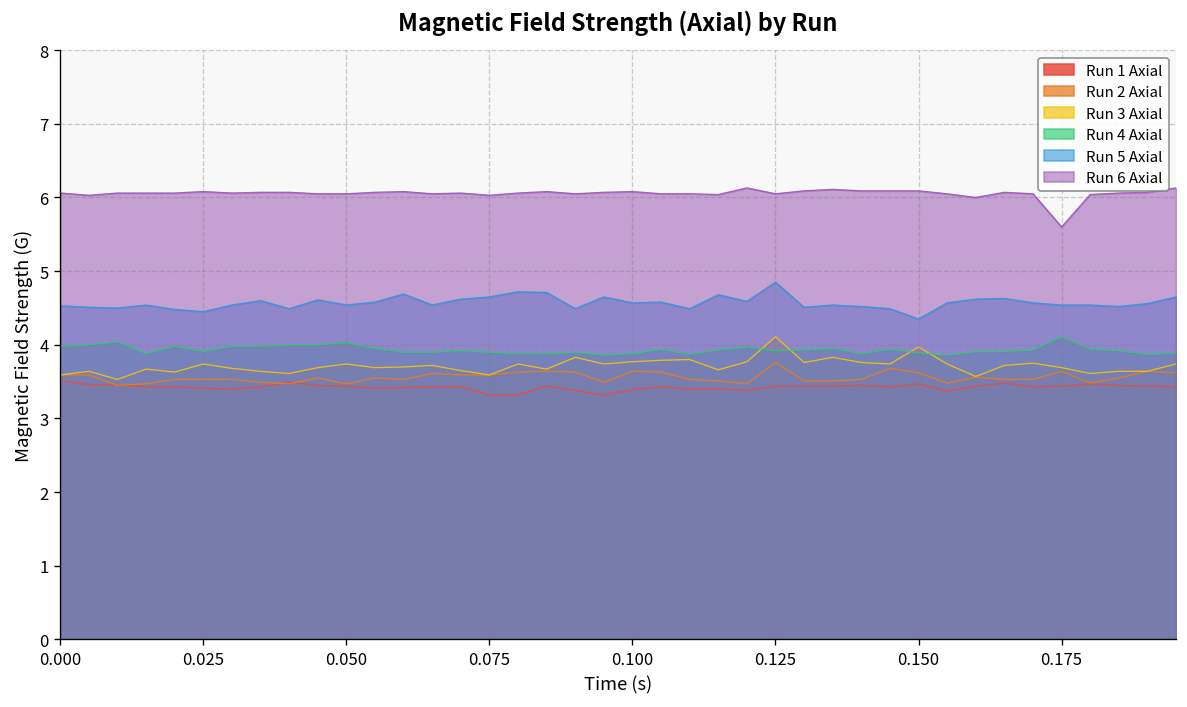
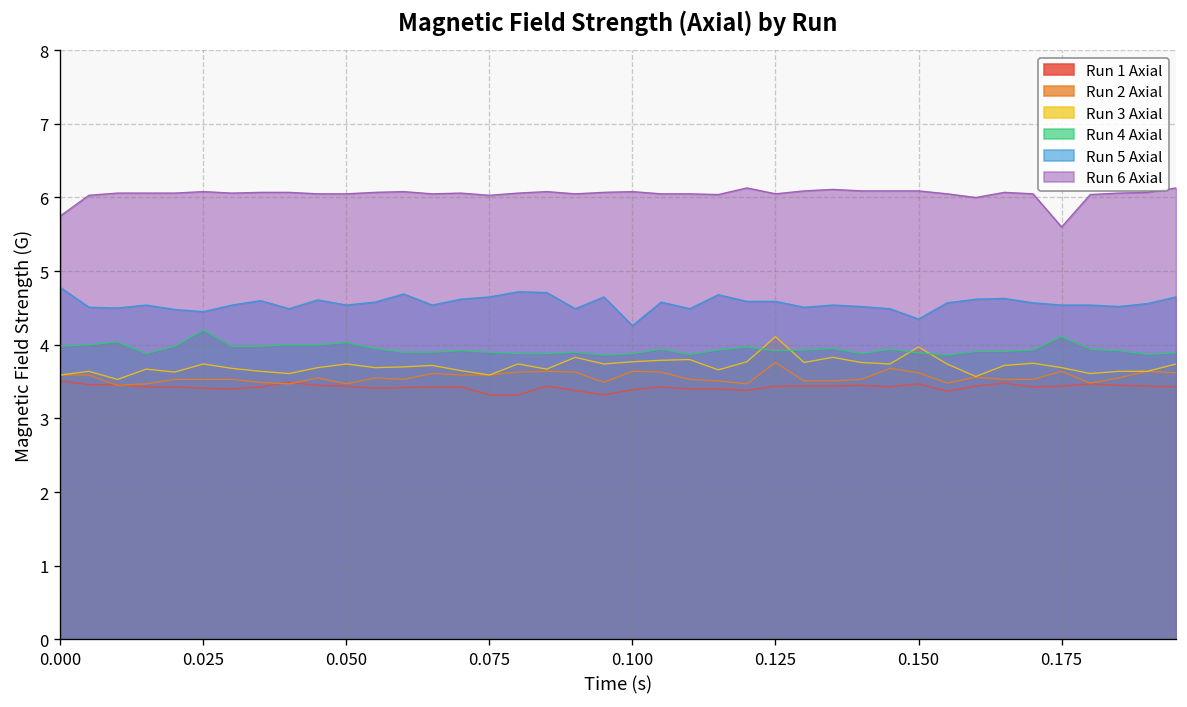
  {
    "Run 3 Axial": {
      "0.025": 3.7,
      "0.050": 3.7,
      "0.100": 3.8,
      "0.125": 4.1,
      "0.150": 4.0,
      "0.175": 3.7
    },
    "Run 4 Axial": {
      "0.000": 4.0,
-     "0.025": 3.9,
+     "0.025": 4.2,
      "0.050": 4.0,
      "0.075": 3.9,
      "0.100": 3.9,
      "0.125": 3.9,
      "0.150": 3.9,
      "0.175": 4.1
    },
    "Run 5 Axial": {
-     "0.000": 4.5,
+     "0.000": 4.8,
      "0.025": 4.5,
      "0.050": 4.5,
      "0.075": 4.7,
-     "0.100": 4.6,
-     "0.125": 4.9,
+     "0.100": 4.3,
+     "0.125": 4.6,
      "0.150": 4.4,
      "0.175": 4.5
    },
    "Run 6 Axial": {
-     "0.000": 6.1,
+     "0.000": 5.8,
      "0.025": 6.1,
      "0.050": 6.1,
      "0.075": 6.0,
      "0.100": 6.1,
      "0.125": 6.1,
      "0.150": 6.1,
      "0.175": 5.6
    }
  }
